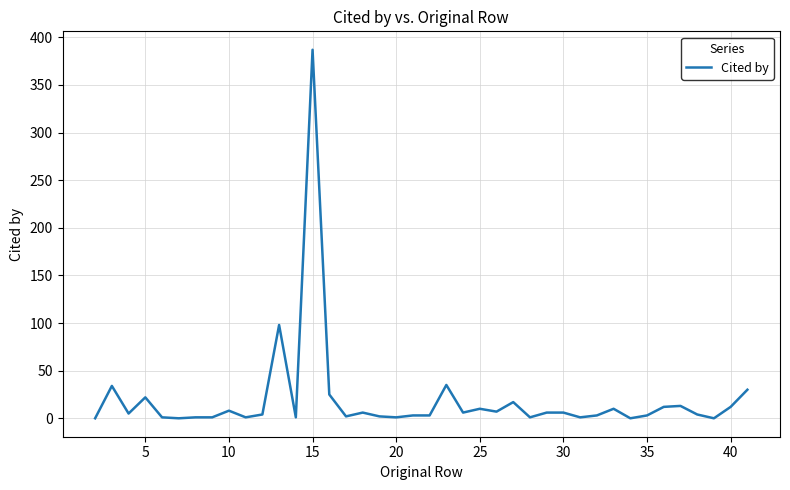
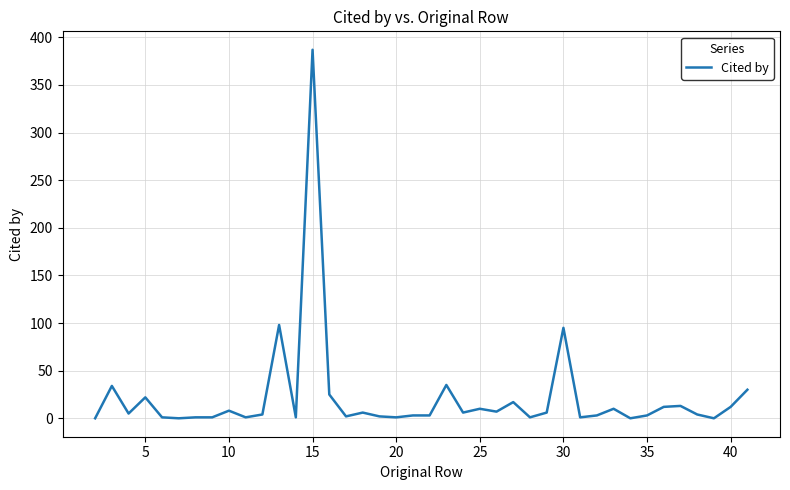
  {
    "5": 20,
    "10": 10,
    "15": 390,
    "20": 0,
    "25": 10,
-   "30": 10,
+   "30": 100,
    "35": 0,
    "40": 10
  }
